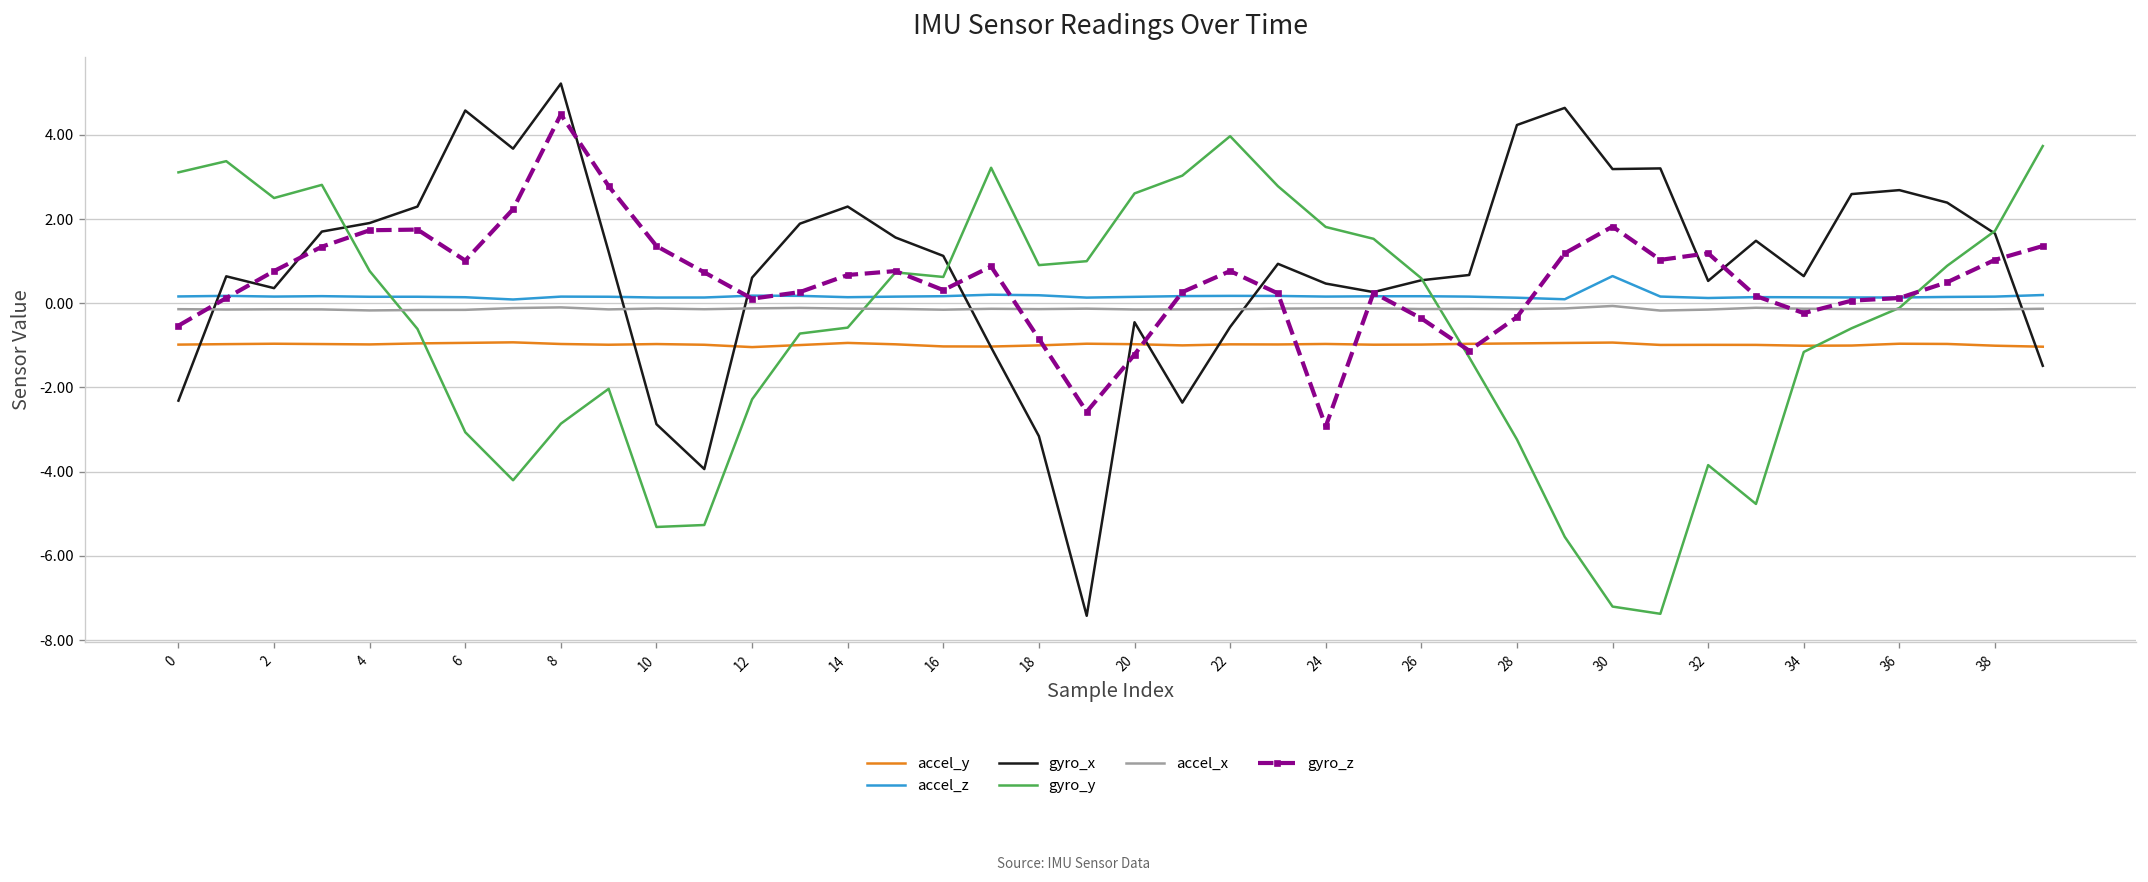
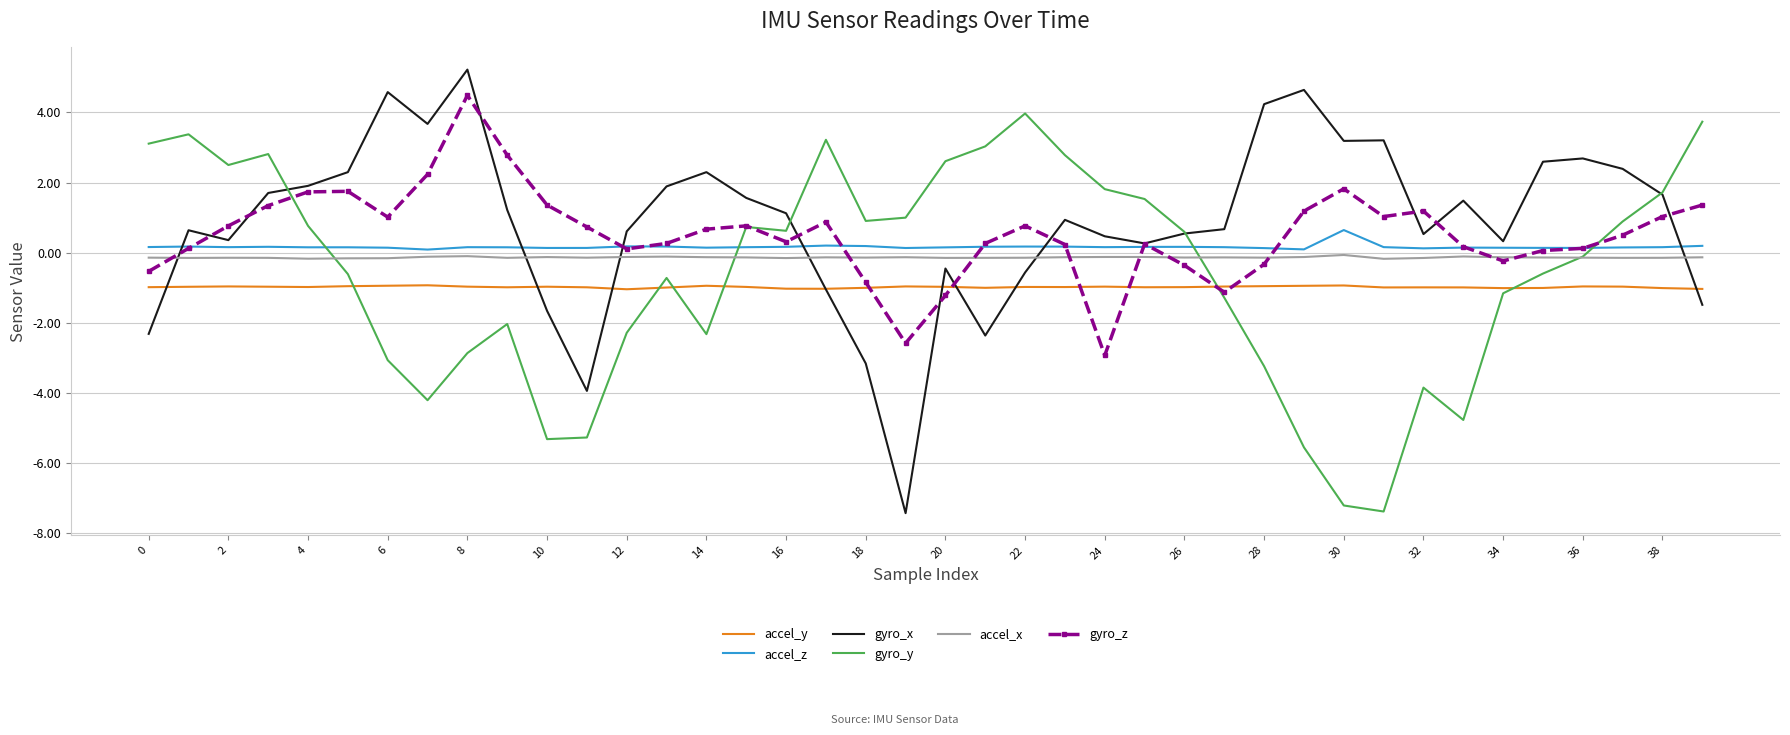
  {
    "accel_y": {
      "0": -1.0,
      "2": -1.0,
      "4": -1.0,
      "6": -0.9,
      "8": -1.0,
      "10": -1.0,
      "12": -1.0,
      "14": -0.9,
      "16": -1.0,
      "18": -1.0,
      "20": -1.0,
      "22": -1.0,
      "24": -1.0,
      "26": -1.0,
      "28": -1.0,
      "30": -0.9,
      "32": -1.0,
      "34": -1.0,
      "36": -1.0,
      "38": -1.0
    },
    "accel_z": {
      "0": 0.2,
      "2": 0.2,
      "4": 0.2,
      "6": 0.1,
      "8": 0.2,
      "10": 0.1,
      "14": 0.1,
      "16": 0.2,
      "18": 0.2,
      "20": 0.2,
      "22": 0.2,
      "24": 0.2,
      "26": 0.2,
      "28": 0.1,
      "30": 0.6,
      "32": 0.1,
      "34": 0.1,
      "38": 0.2
    },
    "gyro_x": {
      "0": -2.3,
      "2": 0.4,
      "4": 1.9,
      "6": 4.6,
      "8": 5.2,
-     "10": -2.9,
+     "10": -1.7,
      "12": 0.6,
      "14": 2.3,
      "16": 1.1,
      "18": -3.2,
      "20": -0.5,
      "22": -0.6,
      "24": 0.5,
      "28": 4.2,
      "30": 3.2,
      "32": 0.5,
-     "34": 0.6,
+     "34": 0.3,
      "36": 2.7
    },
    "gyro_y": {
      "0": 3.1,
      "2": 2.5,
      "4": 0.8,
      "6": -3.1,
      "8": -2.9,
      "10": -5.3,
      "12": -2.3,
-     "14": -0.6,
+     "14": -2.3,
      "16": 0.6,
      "18": 0.9,
      "20": 2.6,
      "22": 4.0,
      "24": 1.8,
      "28": -3.2,
      "30": -7.2,
      "32": -3.8,
      "34": -1.2
    },
    "accel_x": {
      "0": -0.1,
      "2": -0.1,
      "4": -0.2,
      "6": -0.2,
      "8": -0.1,
      "10": -0.1,
      "12": -0.1,
      "14": -0.1,
      "16": -0.2,
      "18": -0.1,
      "20": -0.1,
      "22": -0.1,
      "24": -0.1,
      "26": -0.1,
      "28": -0.1,
      "30": -0.1,
      "32": -0.1,
      "34": -0.1,
      "38": -0.1
    },
    "gyro_z": {
      "0": -0.5,
      "2": 0.8,
      "4": 1.7,
      "6": 1.0,
      "8": 4.5,
      "10": 1.4,
      "14": 0.7,
      "16": 0.3,
      "18": -0.8,
      "20": -1.2,
      "22": 0.8,
      "24": -2.9,
      "26": -0.4,
      "28": -0.3,
      "30": 1.8,
      "32": 1.2,
      "34": -0.2,
      "38": 1.0
    }
  }
